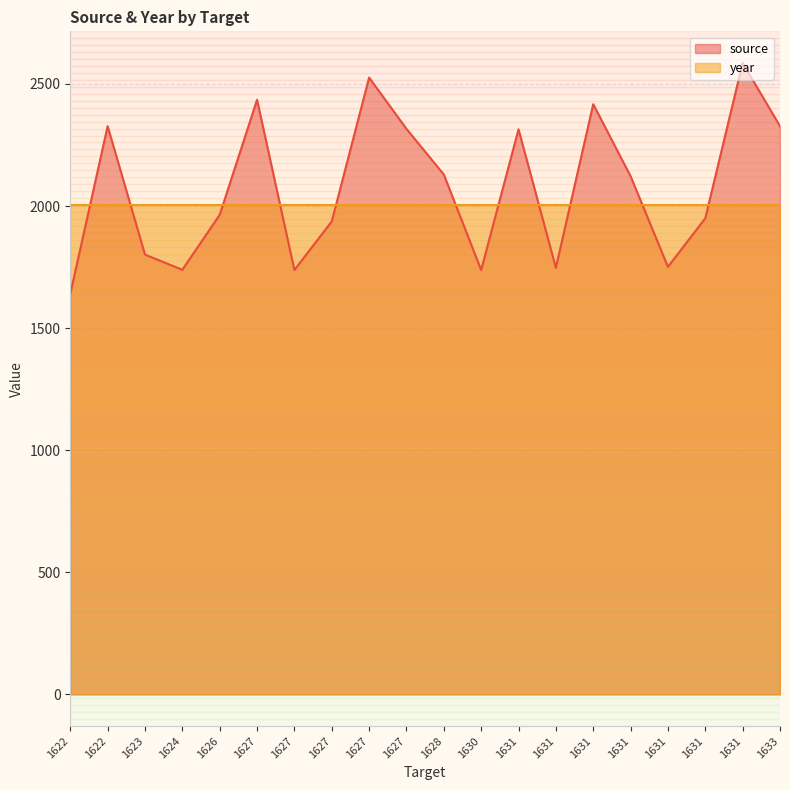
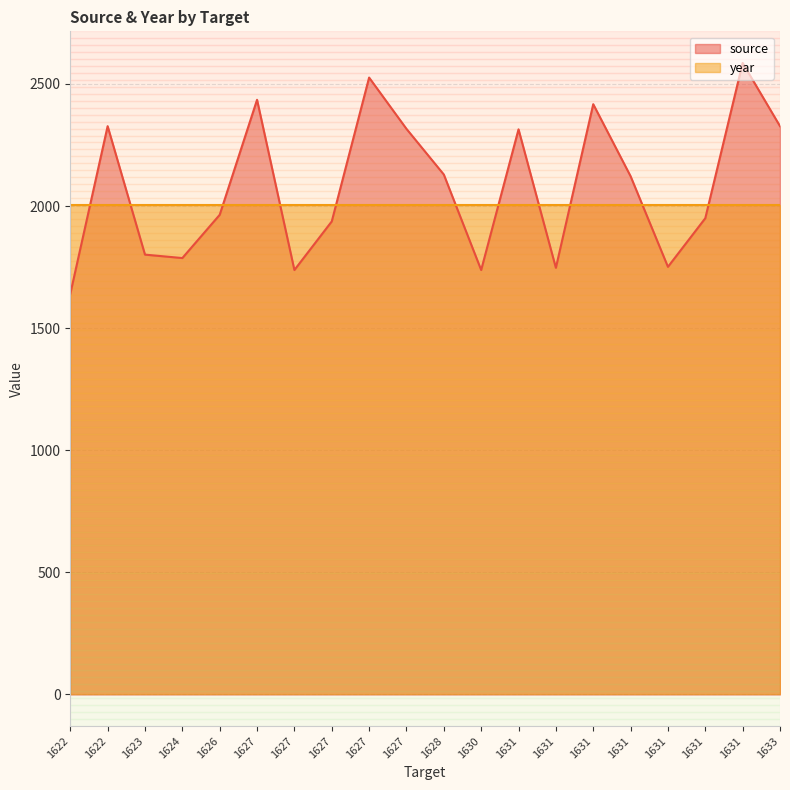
  {
    "source": {
      "1623": 1800,
-     "1624": 1740,
+     "1624": 1790,
      "1626": 1960,
      "1628": 2130,
      "1630": 1740,
      "1633": 2330
    },
    "year": {
      "1623": 2000,
      "1624": 2000,
      "1626": 2000,
      "1628": 2000,
      "1630": 2000,
      "1633": 2000
    }
  }
